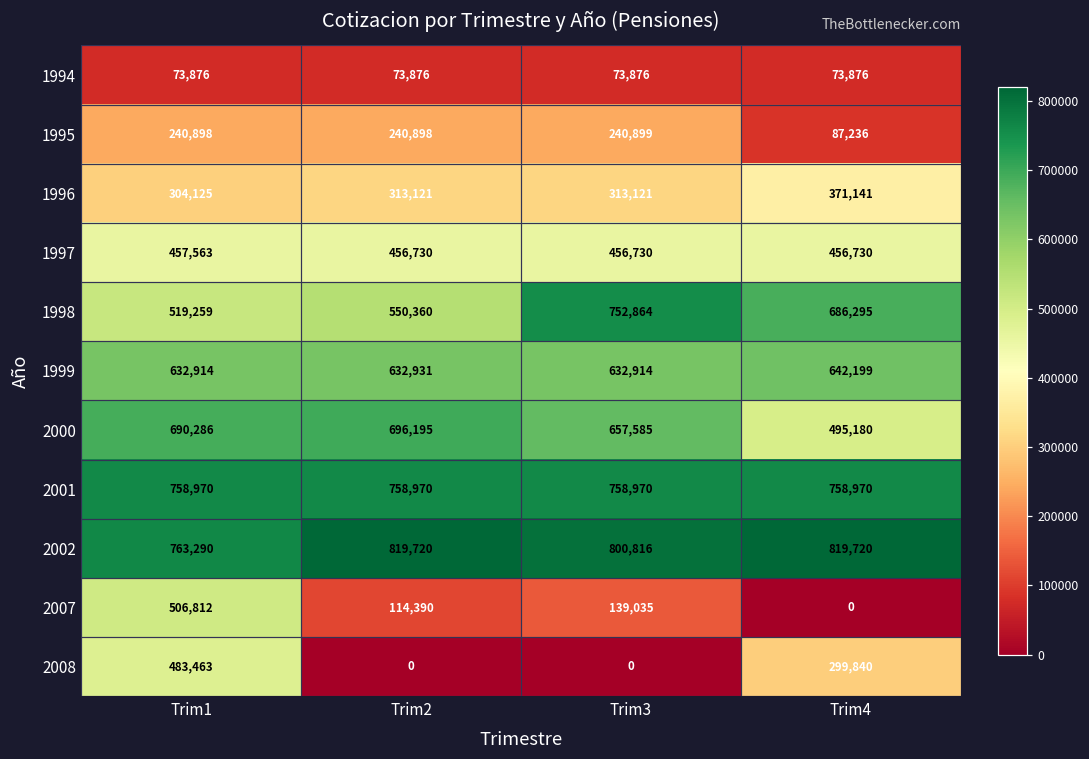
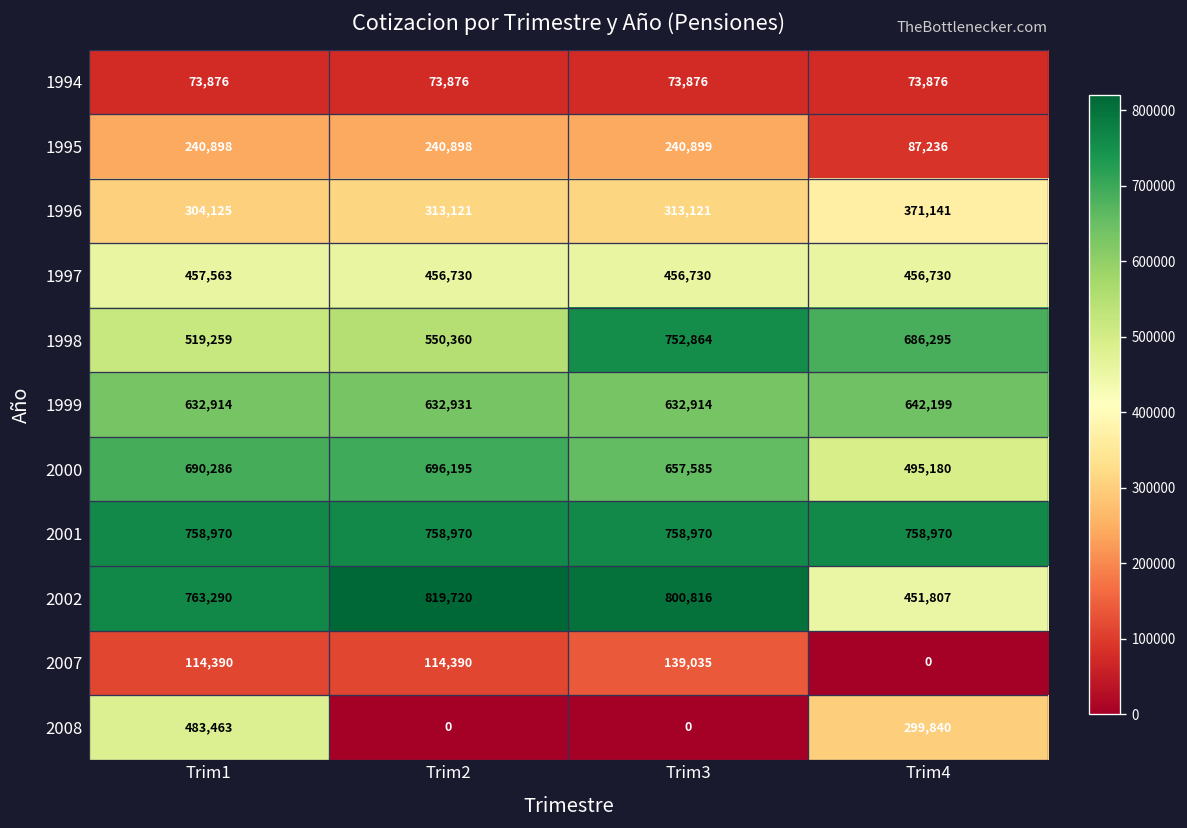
  {
    "1994": {
      "Trim1": "73,876",
      "Trim2": "73,876",
      "Trim3": "73,876",
      "Trim4": "73,876"
    },
    "1995": {
      "Trim1": "240,898",
      "Trim2": "240,898",
      "Trim3": "240,899",
      "Trim4": "87,236"
    },
    "1996": {
      "Trim1": "304,125",
      "Trim2": "313,121",
      "Trim3": "313,121",
      "Trim4": "371,141"
    },
    "1997": {
      "Trim1": "457,563",
      "Trim2": "456,730",
      "Trim3": "456,730",
      "Trim4": "456,730"
    },
    "1998": {
      "Trim1": "519,259",
      "Trim2": "550,360",
      "Trim3": "752,864",
      "Trim4": "686,295"
    },
    "1999": {
      "Trim1": "632,914",
      "Trim2": "632,931",
      "Trim3": "632,914",
      "Trim4": "642,199"
    },
    "2000": {
      "Trim1": "690,286",
      "Trim2": "696,195",
      "Trim3": "657,585",
      "Trim4": "495,180"
    },
    "2001": {
      "Trim1": "758,970",
      "Trim2": "758,970",
      "Trim3": "758,970",
      "Trim4": "758,970"
    },
    "2002": {
      "Trim1": "763,290",
      "Trim2": "819,720",
      "Trim3": "800,816",
-     "Trim4": "819,720"
+     "Trim4": "451,807"
    },
    "2007": {
-     "Trim1": "506,812",
+     "Trim1": "114,390",
      "Trim2": "114,390",
      "Trim3": "139,035",
      "Trim4": "0"
    },
    "2008": {
      "Trim1": "483,463",
      "Trim2": "0",
      "Trim3": "0",
      "Trim4": "299,840"
    }
  }
